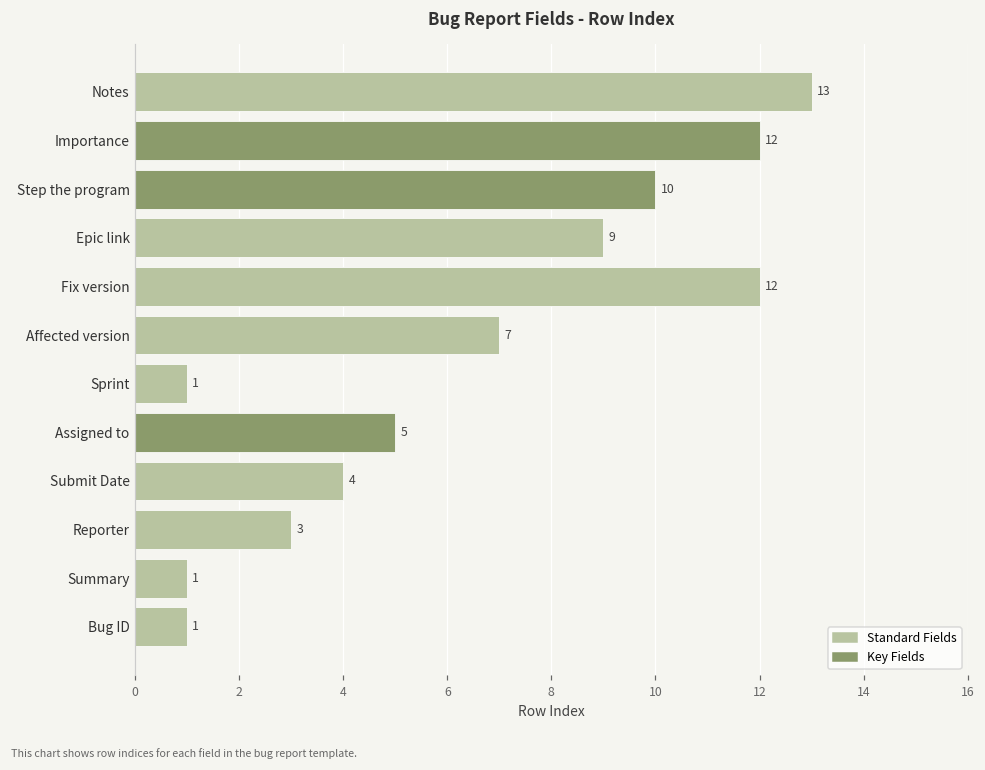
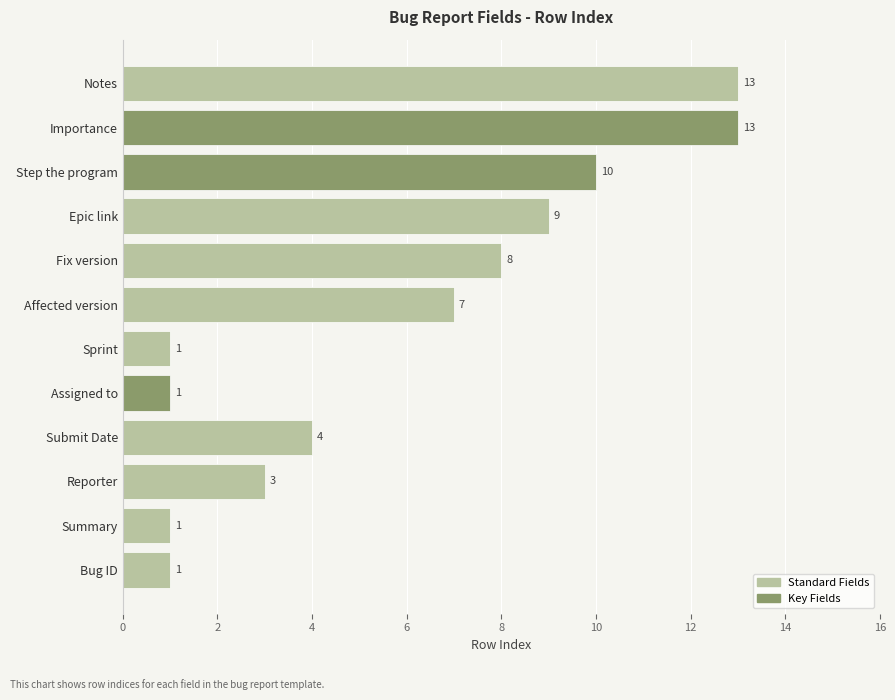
  {
    "Notes": 13,
-   "Importance": 12,
+   "Importance": 13,
    "Step the program": 10,
    "Epic link": 9,
-   "Fix version": 12,
+   "Fix version": 8,
    "Affected version": 7,
    "Sprint": 1,
-   "Assigned to": 5,
+   "Assigned to": 1,
    "Submit Date": 4,
    "Reporter": 3,
    "Summary": 1,
    "Bug ID": 1
  }
